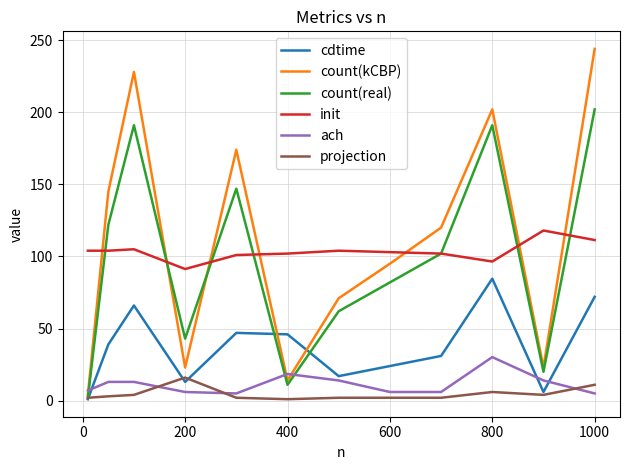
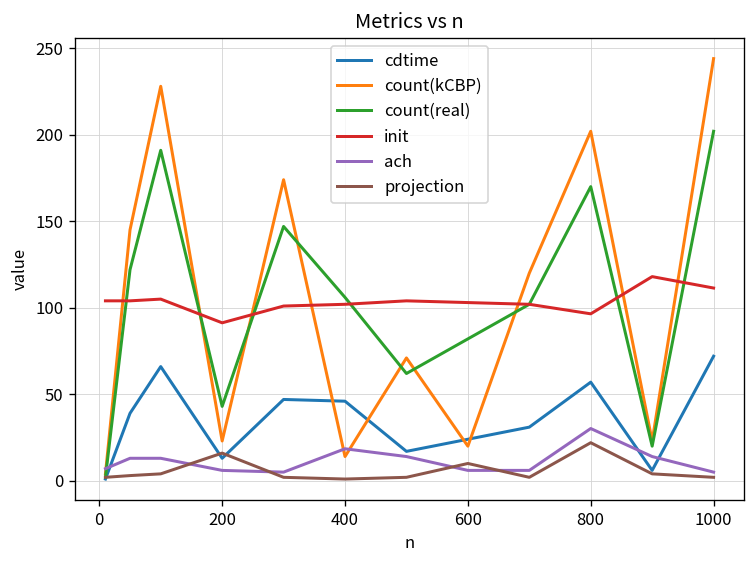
  {
    "cdtime": {
      "200": 13,
      "400": 46,
      "600": 24,
-     "800": 85,
+     "800": 57,
      "1000": 72
    },
    "count(kCBP)": {
      "200": 23,
      "400": 14,
-     "600": 95,
+     "600": 20,
      "800": 202,
      "1000": 244
    },
    "count(real)": {
      "200": 43,
-     "400": 11,
+     "400": 106,
      "600": 82,
-     "800": 191,
+     "800": 170,
      "1000": 202
    },
    "init": {
      "200": 91,
      "400": 102,
      "600": 103,
      "800": 97,
      "1000": 111
    },
    "ach": {
      "200": 6,
      "400": 19,
      "600": 6,
      "800": 30,
      "1000": 5
    },
    "projection": {
      "200": 16,
      "400": 1,
-     "600": 2,
-     "800": 6,
-     "1000": 11
+     "600": 10,
+     "800": 22,
+     "1000": 2
    }
  }
